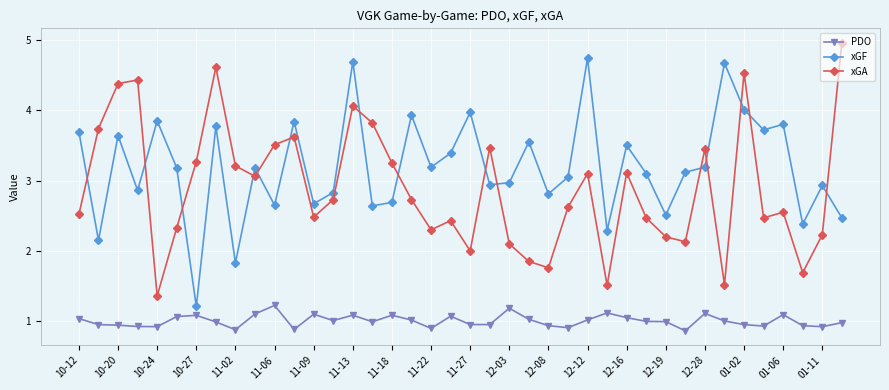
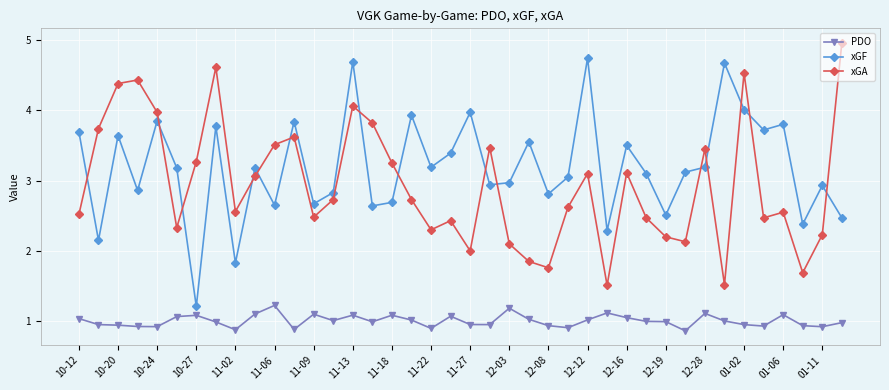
  {
    "xGA": {
      "10-12": 2.5,
      "10-20": 4.4,
-     "10-24": 1.4,
+     "10-24": 4.0,
      "10-27": 3.3,
-     "11-02": 3.2,
+     "11-02": 2.6,
      "11-06": 3.5,
      "11-09": 2.5,
      "11-13": 4.1,
      "11-18": 3.3,
      "11-22": 2.3,
      "11-27": 2.0,
      "12-03": 2.1,
      "12-08": 1.8,
      "12-12": 3.1,
      "12-16": 3.1,
      "12-19": 2.2,
      "12-28": 3.5,
      "01-02": 4.5,
      "01-06": 2.6,
      "01-11": 2.2
    }
  }
